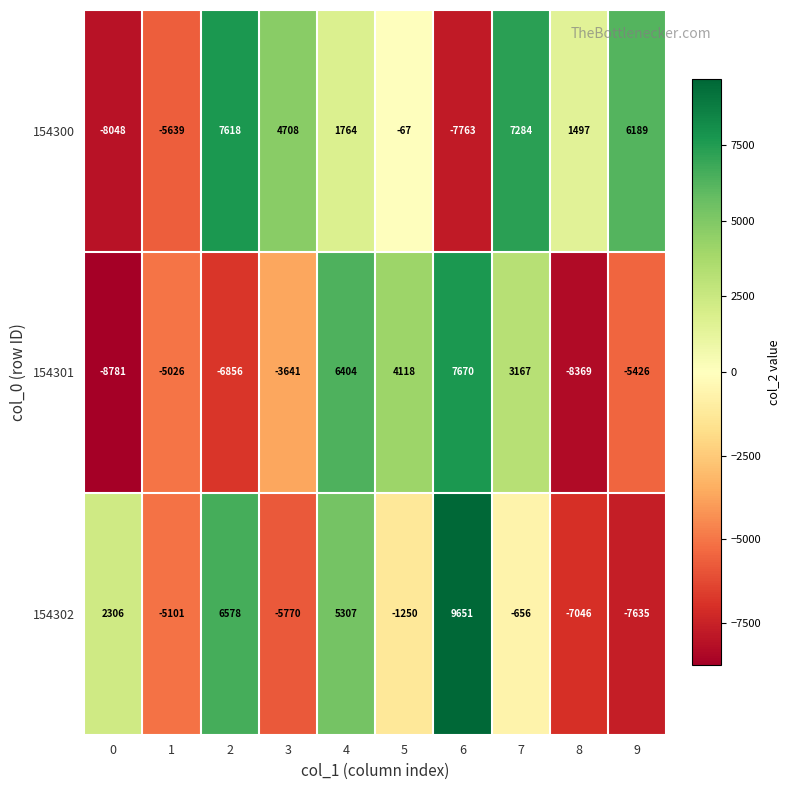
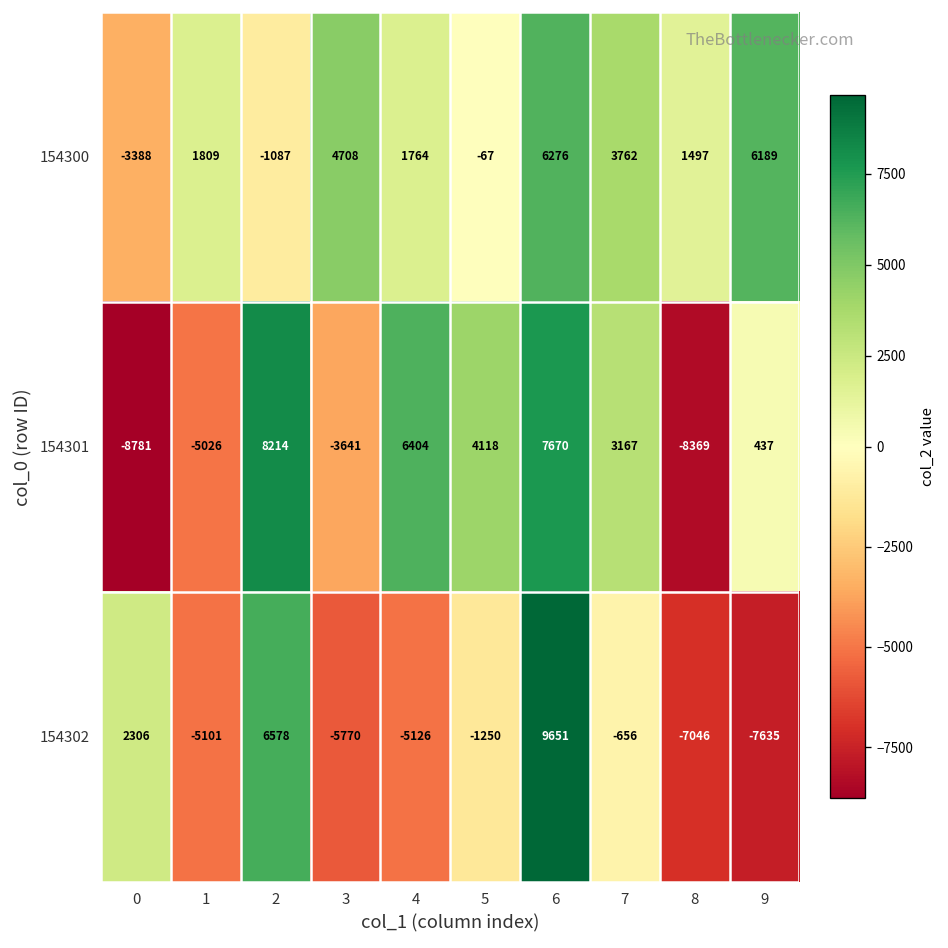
  {
    "154300": {
-     "0": -8048,
-     "1": -5639,
-     "2": 7618,
+     "0": -3388,
+     "1": 1809,
+     "2": -1087,
      "3": 4708,
      "4": 1764,
      "5": -67,
-     "6": -7763,
-     "7": 7284,
+     "6": 6276,
+     "7": 3762,
      "8": 1497,
      "9": 6189
    },
    "154301": {
      "0": -8781,
      "1": -5026,
-     "2": -6856,
+     "2": 8214,
      "3": -3641,
      "4": 6404,
      "5": 4118,
      "6": 7670,
      "7": 3167,
      "8": -8369,
-     "9": -5426
+     "9": 437
    },
    "154302": {
      "0": 2306,
      "1": -5101,
      "2": 6578,
      "3": -5770,
-     "4": 5307,
+     "4": -5126,
      "5": -1250,
      "6": 9651,
      "7": -656,
      "8": -7046,
      "9": -7635
    }
  }
